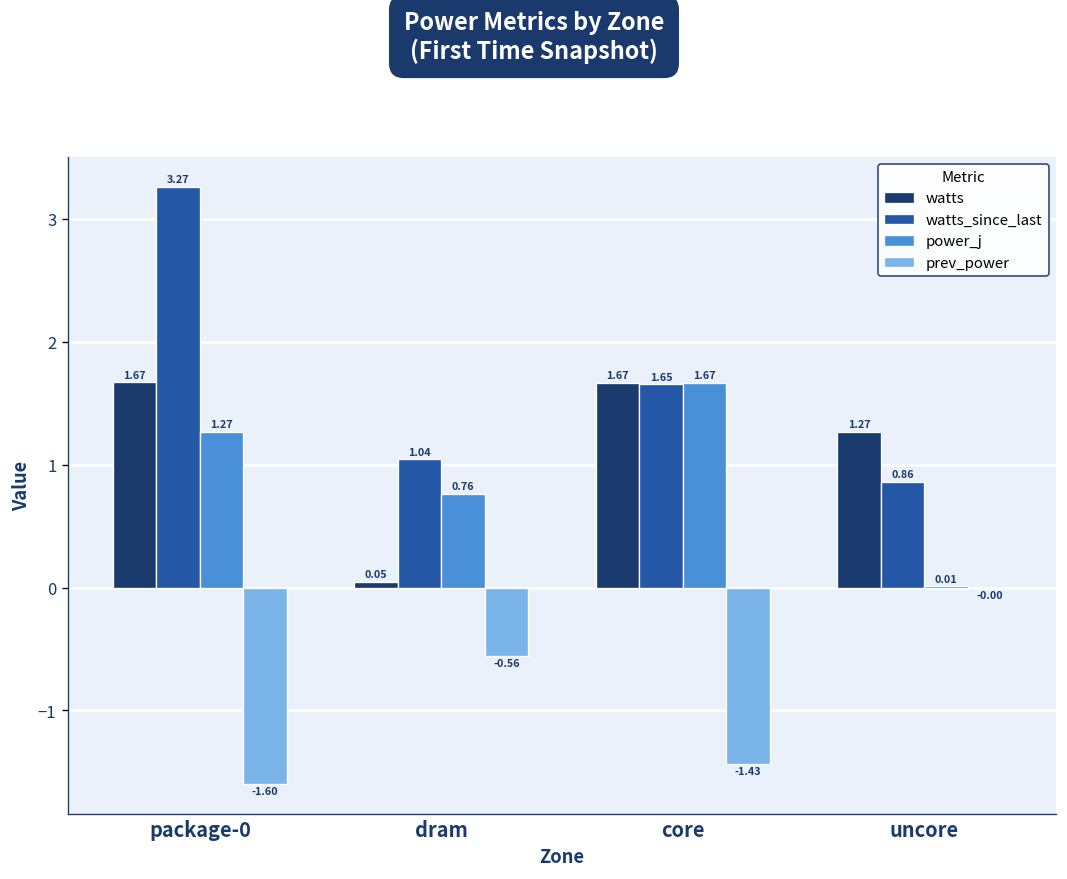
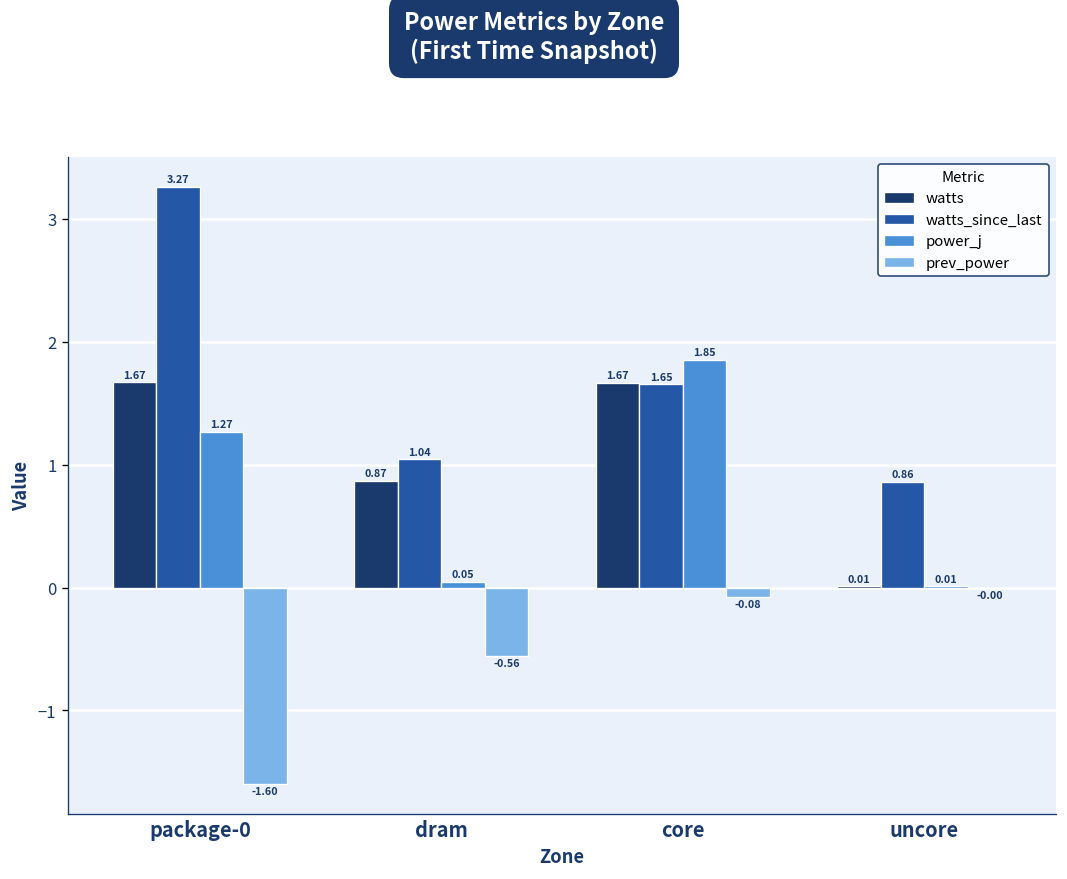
  {
    "watts": {
      "package-0": 1.67,
-     "dram": 0.05,
+     "dram": 0.87,
      "core": 1.67,
-     "uncore": 1.27
+     "uncore": 0.01
    },
    "watts_since_last": {
      "package-0": 3.27,
      "dram": 1.04,
      "core": 1.65,
      "uncore": 0.86
    },
    "power_j": {
      "package-0": 1.27,
-     "dram": 0.76,
-     "core": 1.67,
+     "dram": 0.05,
+     "core": 1.85,
      "uncore": 0.01
    },
    "prev_power": {
      "package-0": -1.60,
      "dram": -0.56,
-     "core": -1.43,
+     "core": -0.08,
      "uncore": -0.00
    }
  }
